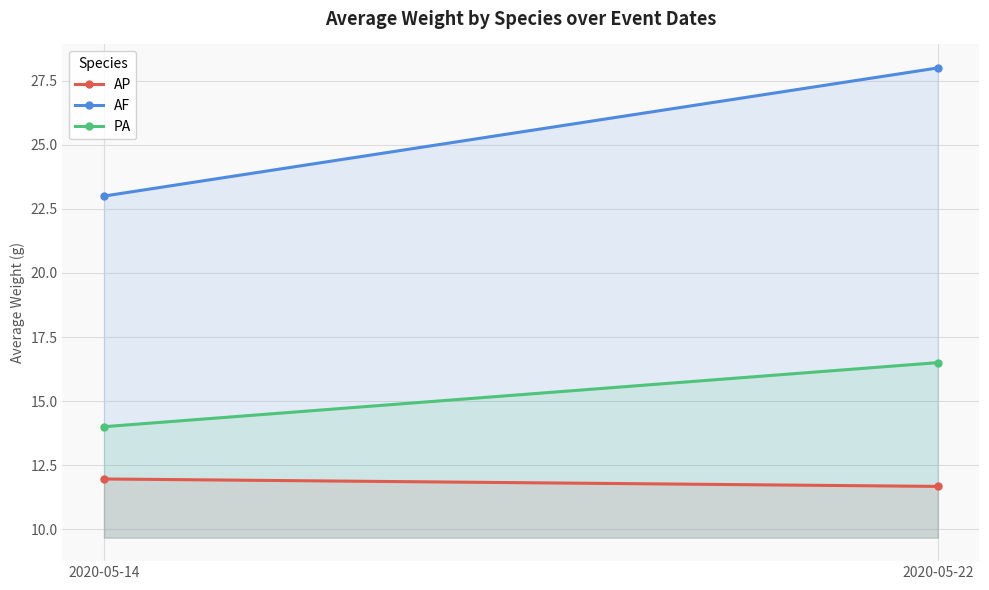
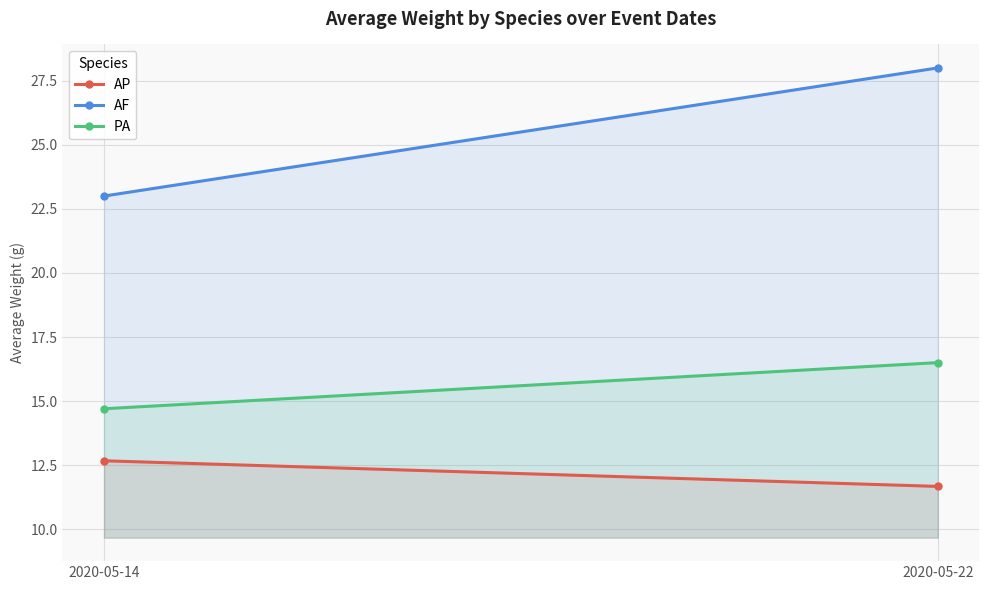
  {
    "AP": {
-     "2020-05-14": 12.0,
+     "2020-05-14": 12.7,
      "2020-05-22": 11.7
    },
    "AF": {
      "2020-05-14": 23.0,
      "2020-05-22": 28.0
    },
    "PA": {
-     "2020-05-14": 14.0,
+     "2020-05-14": 14.7,
      "2020-05-22": 16.5
    }
  }
